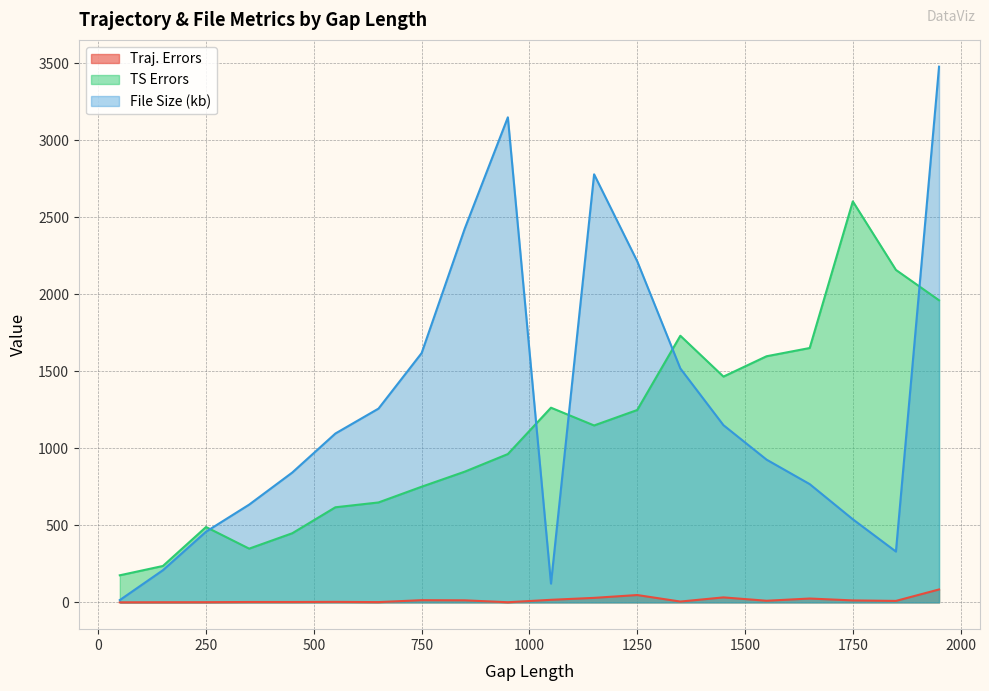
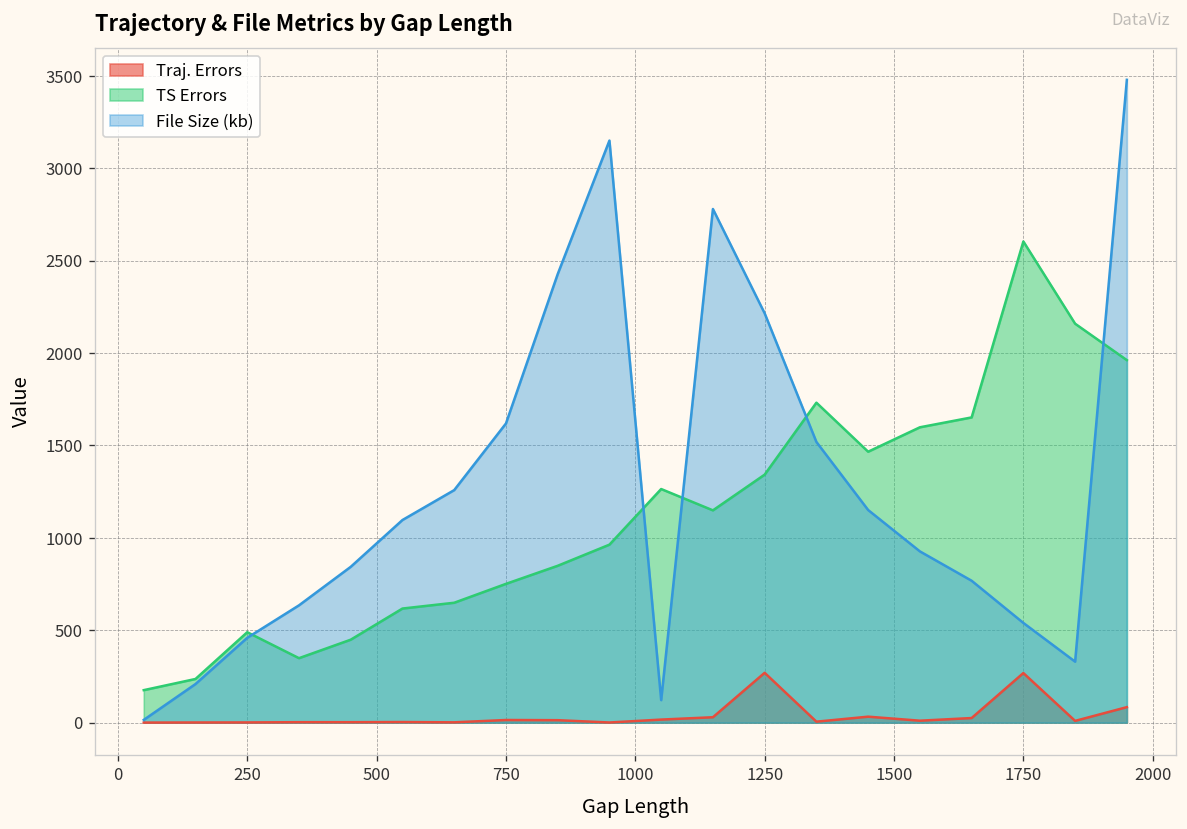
  {
    "Traj. Errors": {
      "250": 0,
      "750": 10,
-     "1250": 50,
-     "1750": 10
+     "1250": 270,
+     "1750": 270
    },
    "TS Errors": {
      "250": 490,
      "750": 750,
-     "1250": 1250,
+     "1250": 1340,
      "1750": 2600
    },
    "File Size (kb)": {
      "250": 460,
      "750": 1620,
      "1250": 2220,
      "1750": 540
    }
  }
